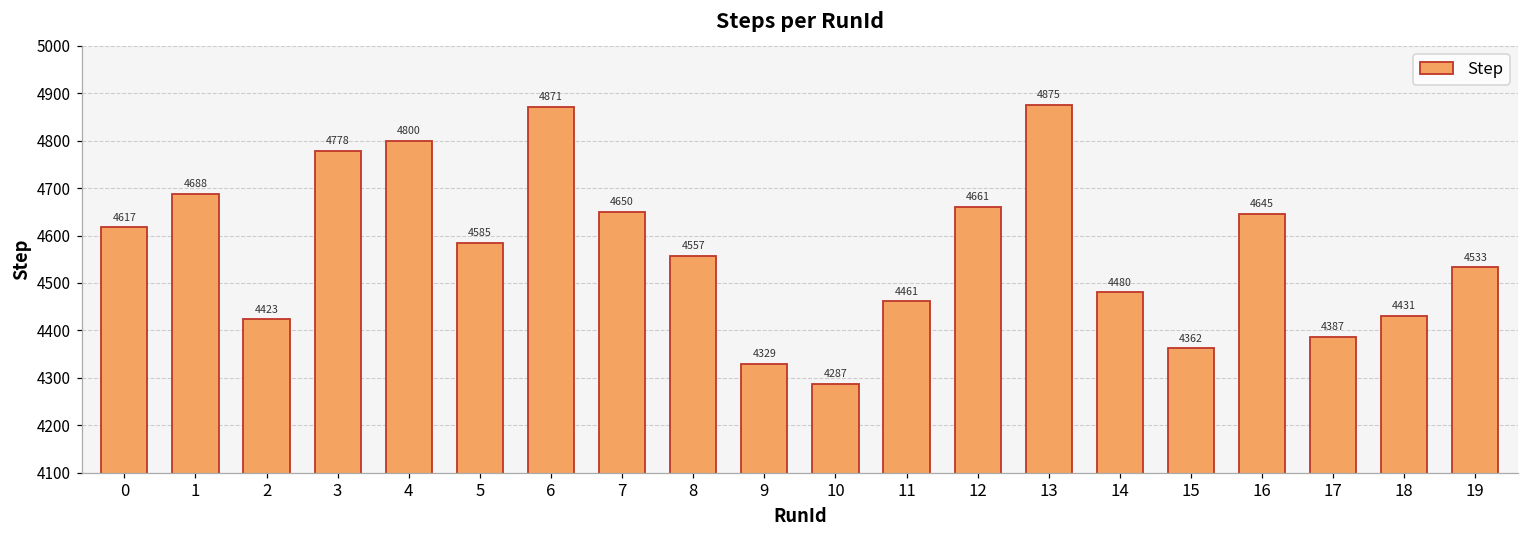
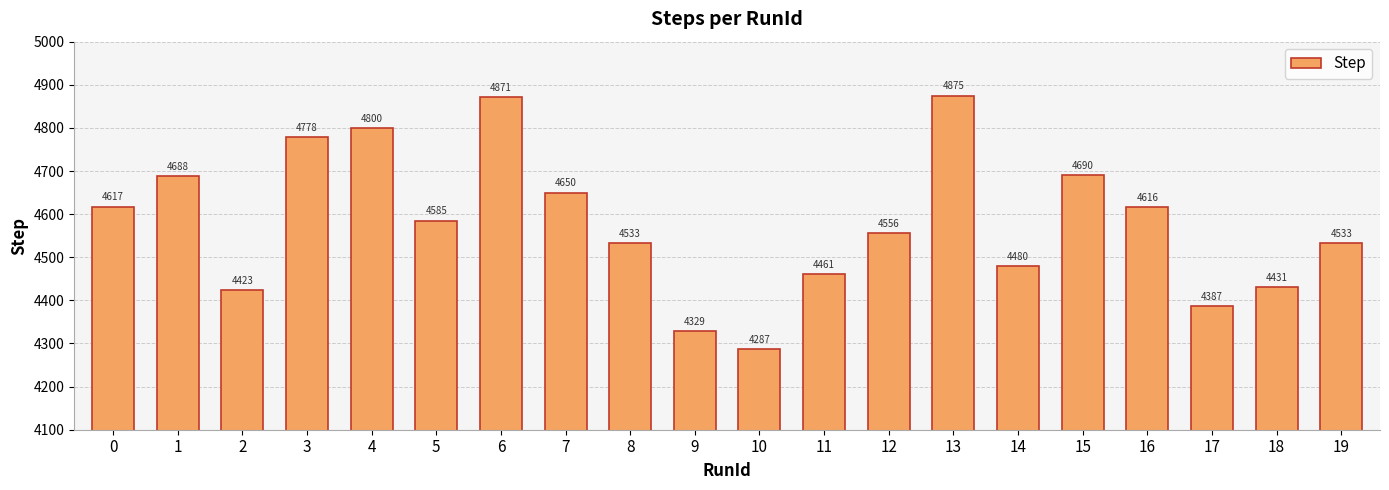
  {
    "0": 4617,
    "1": 4688,
    "2": 4423,
    "3": 4778,
    "4": 4800,
    "5": 4585,
    "6": 4871,
    "7": 4650,
-   "8": 4557,
+   "8": 4533,
    "9": 4329,
    "10": 4287,
    "11": 4461,
-   "12": 4661,
+   "12": 4556,
    "13": 4875,
    "14": 4480,
-   "15": 4362,
-   "16": 4645,
+   "15": 4690,
+   "16": 4616,
    "17": 4387,
    "18": 4431,
    "19": 4533
  }
